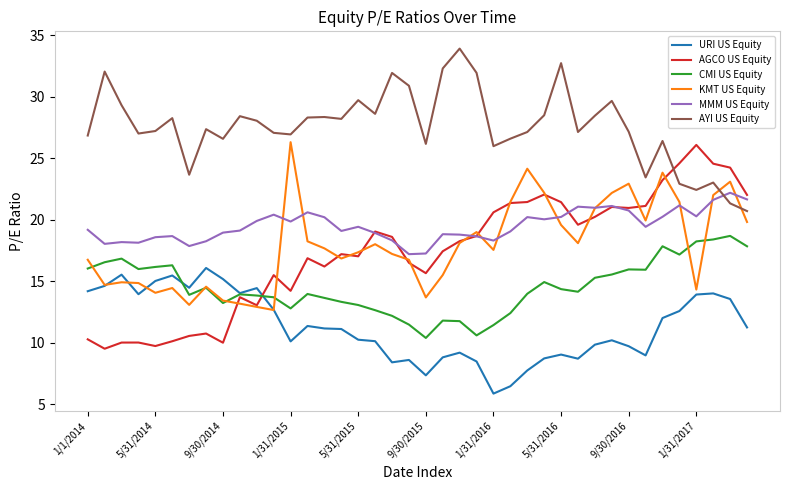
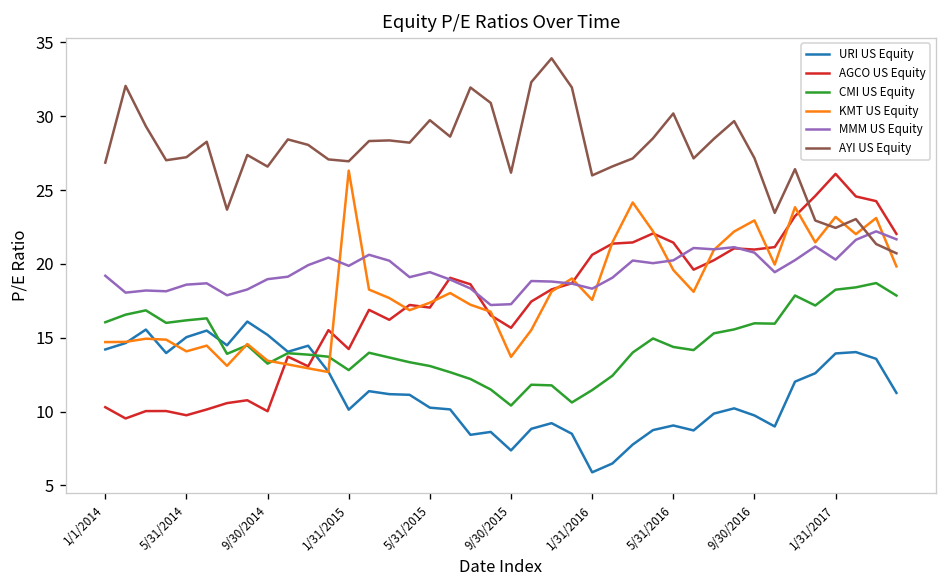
  {
    "URI US Equity": {
      "1/1/2014": 14.2,
      "5/31/2014": 15.0,
      "9/30/2014": 15.2,
      "1/31/2015": 10.1,
      "5/31/2015": 10.3,
      "9/30/2015": 7.4,
      "1/31/2016": 5.9,
      "5/31/2016": 9.1,
      "9/30/2016": 9.7,
      "1/31/2017": 13.9
    },
    "AGCO US Equity": {
      "1/1/2014": 10.3,
      "5/31/2014": 9.7,
      "9/30/2014": 10.0,
      "1/31/2015": 14.2,
      "5/31/2015": 17.0,
      "9/30/2015": 15.7,
      "1/31/2016": 20.6,
      "5/31/2016": 21.4,
      "1/31/2017": 26.1
    },
    "CMI US Equity": {
      "1/1/2014": 16.0,
      "5/31/2014": 16.2,
      "1/31/2015": 12.8,
      "5/31/2015": 13.1,
      "9/30/2015": 10.4,
      "1/31/2016": 11.5,
      "5/31/2016": 14.4,
      "9/30/2016": 16.0,
      "1/31/2017": 18.3
    },
    "KMT US Equity": {
-     "1/1/2014": 16.8,
+     "1/1/2014": 14.7,
      "5/31/2014": 14.1,
      "1/31/2015": 26.3,
      "5/31/2015": 17.4,
      "9/30/2015": 13.7,
      "1/31/2016": 17.6,
      "5/31/2016": 19.6,
      "9/30/2016": 22.9,
-     "1/31/2017": 14.3
+     "1/31/2017": 23.2
    },
    "MMM US Equity": {
      "1/1/2014": 19.2,
      "5/31/2014": 18.6,
      "9/30/2014": 19.0,
      "1/31/2015": 19.9,
      "5/31/2015": 19.4,
      "9/30/2015": 17.3,
      "1/31/2016": 18.3,
      "5/31/2016": 20.2,
      "1/31/2017": 20.3
    },
    "AYI US Equity": {
      "1/1/2014": 26.9,
      "5/31/2014": 27.2,
      "9/30/2014": 26.6,
      "1/31/2015": 26.9,
      "5/31/2015": 29.7,
      "9/30/2015": 26.2,
      "1/31/2016": 26.0,
-     "5/31/2016": 32.7,
+     "5/31/2016": 30.2,
      "9/30/2016": 27.2,
      "1/31/2017": 22.4
    }
  }
